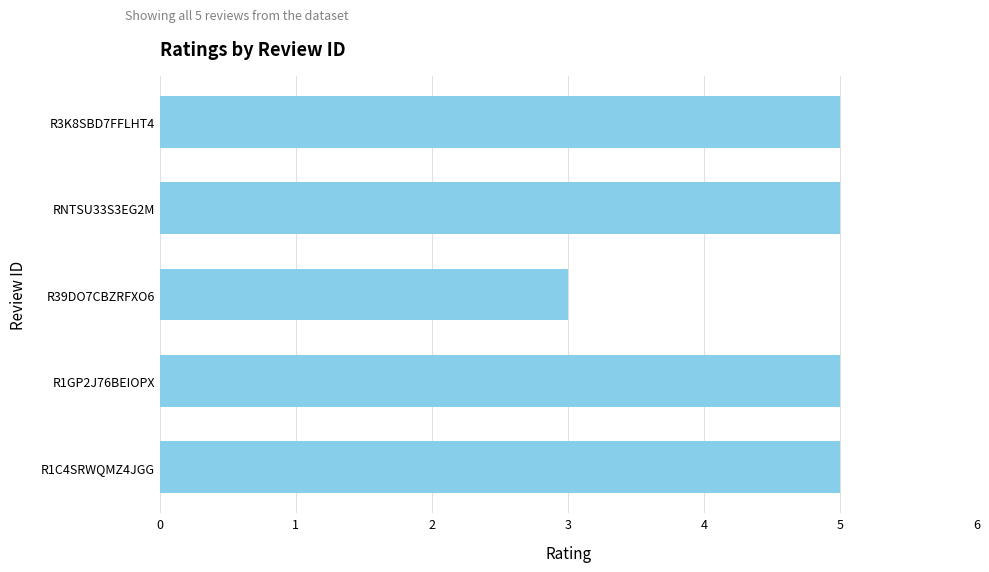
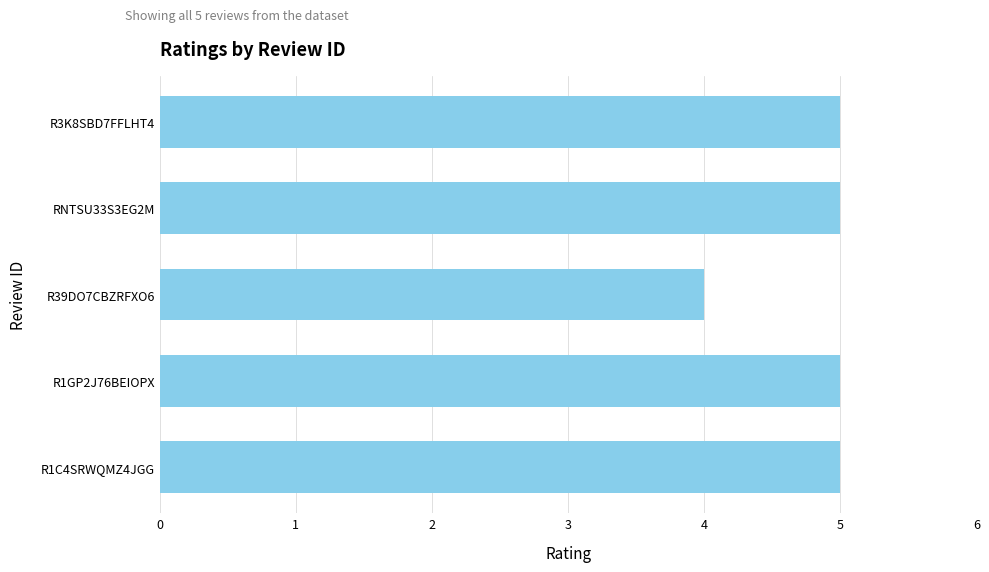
  {
    "R3K8SBD7FFLHT4": 5,
    "RNTSU33S3EG2M": 5,
-   "R39DO7CBZRFXO6": 3,
+   "R39DO7CBZRFXO6": 4,
    "R1GP2J76BEIOPX": 5,
    "R1C4SRWQMZ4JGG": 5
  }
